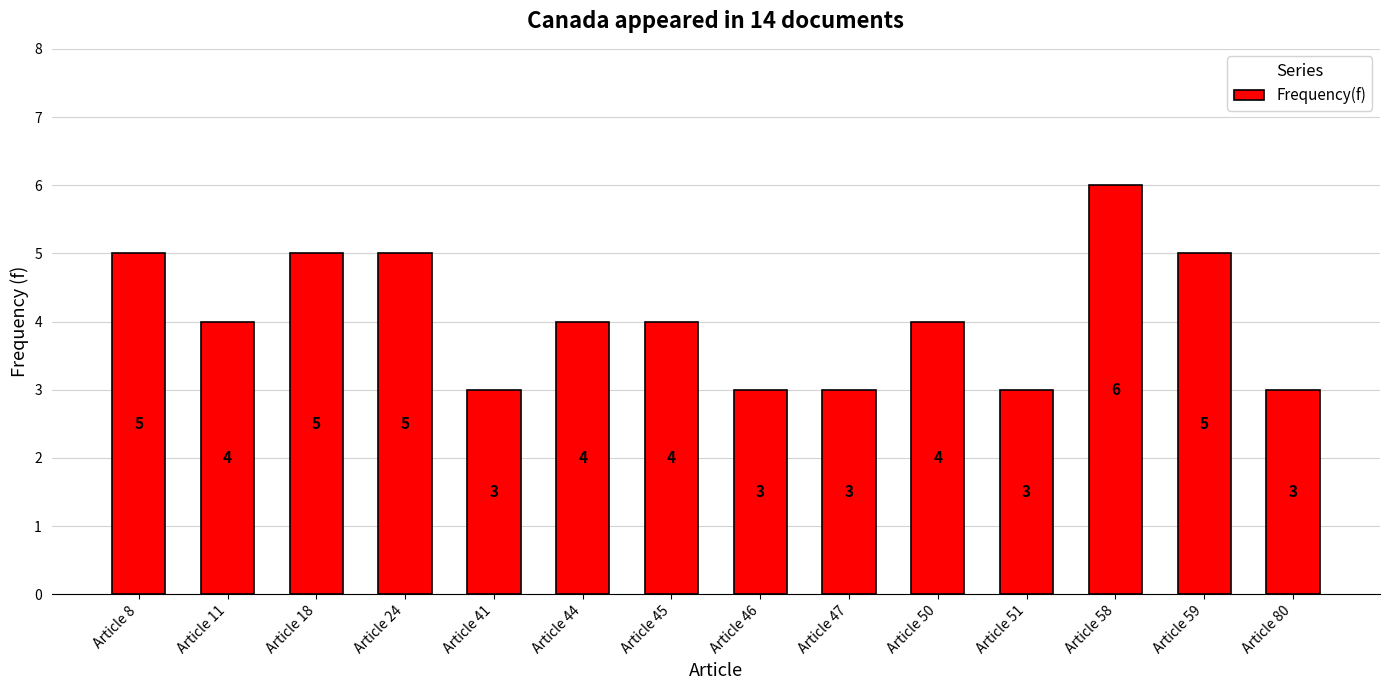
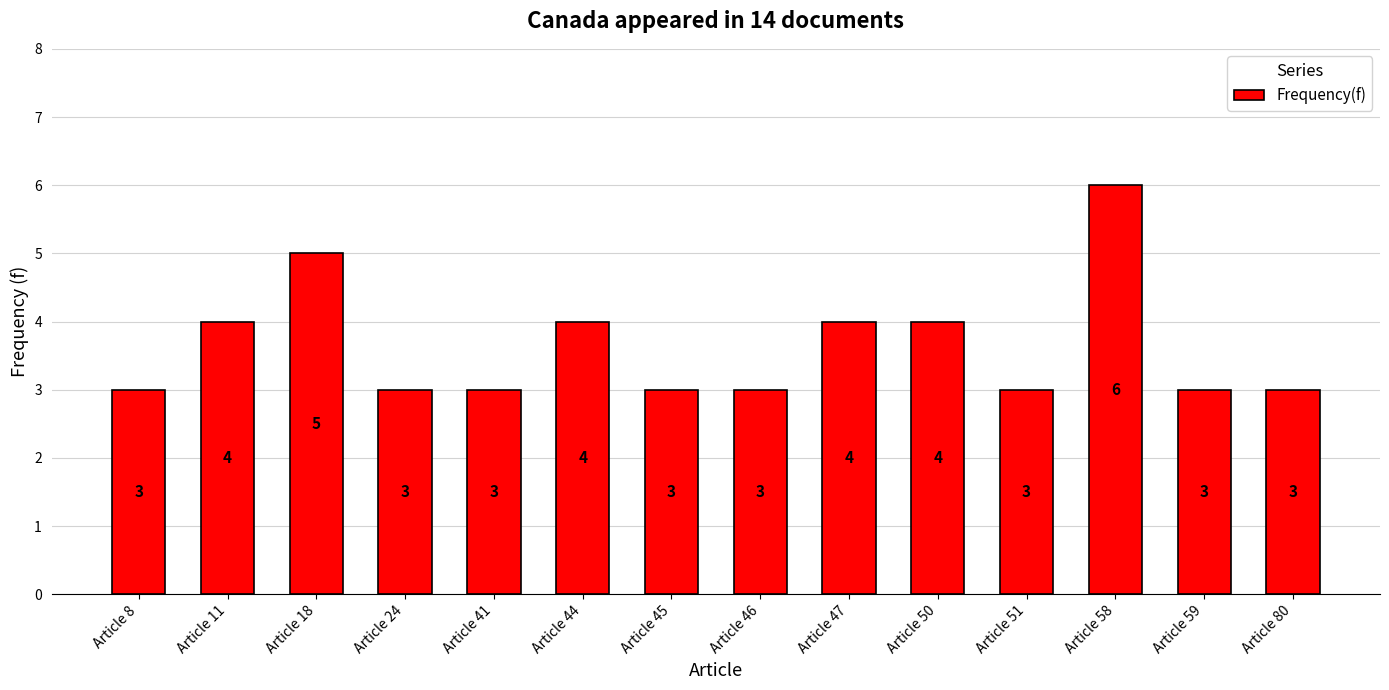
  {
-   "Article 8": 5,
+   "Article 8": 3,
    "Article 11": 4,
    "Article 18": 5,
-   "Article 24": 5,
+   "Article 24": 3,
    "Article 41": 3,
    "Article 44": 4,
-   "Article 45": 4,
+   "Article 45": 3,
    "Article 46": 3,
-   "Article 47": 3,
+   "Article 47": 4,
    "Article 50": 4,
    "Article 51": 3,
    "Article 58": 6,
-   "Article 59": 5,
+   "Article 59": 3,
    "Article 80": 3
  }
